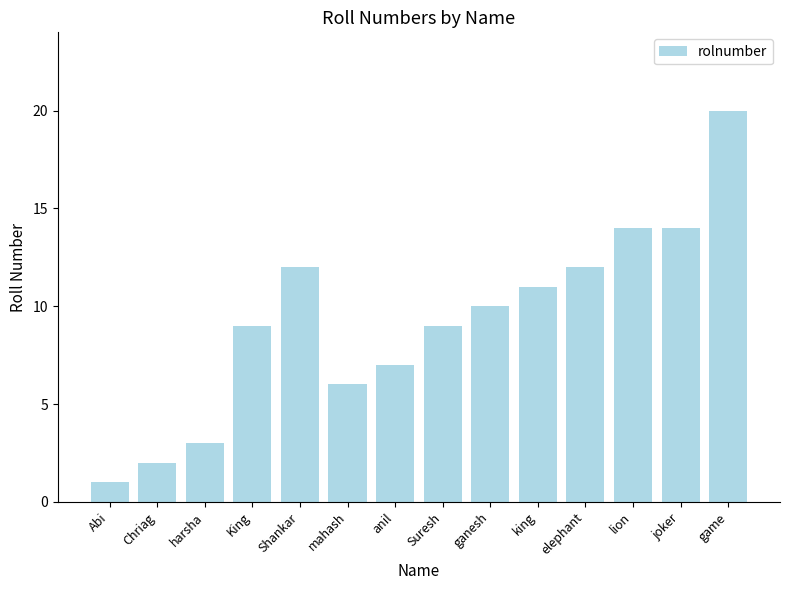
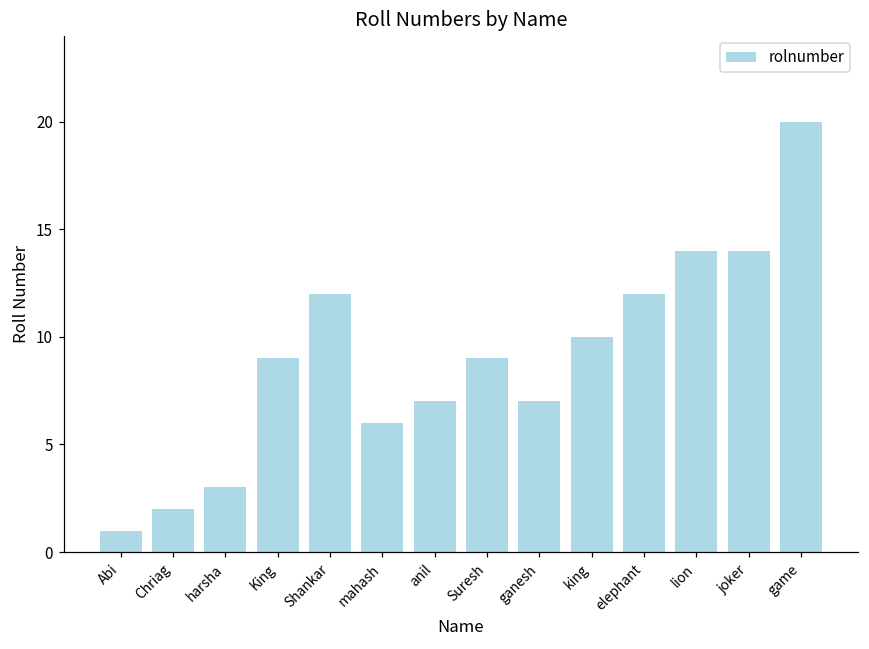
  {
    "Abi": 1,
    "Chriag": 2,
    "harsha": 3,
    "King": 9,
    "Shankar": 12,
    "mahash": 6,
    "anil": 7,
    "Suresh": 9,
-   "ganesh": 10,
-   "king": 11,
+   "ganesh": 7,
+   "king": 10,
    "elephant": 12,
    "lion": 14,
    "joker": 14,
    "game": 20
  }
